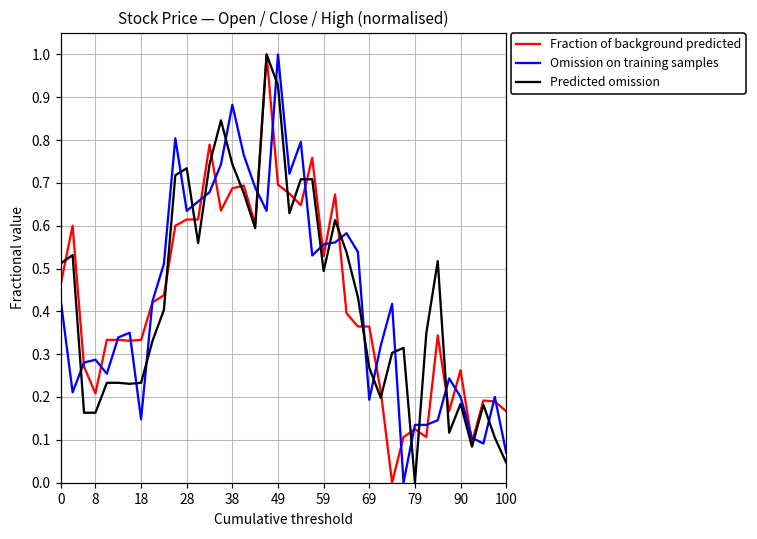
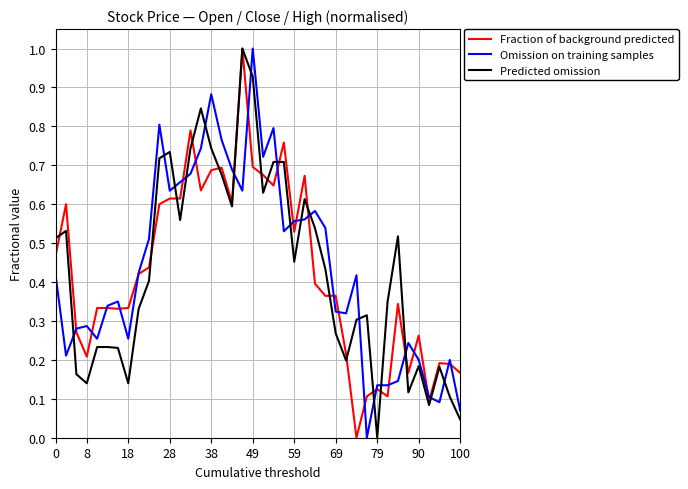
  {
    "Fraction of background predicted": {
      "0": 0.47,
      "8": 0.21,
      "18": 0.33,
      "28": 0.61,
      "38": 0.69,
      "49": 0.70,
      "59": 0.53,
      "69": 0.36,
      "79": 0.12,
      "90": 0.26,
      "100": 0.17
    },
    "Omission on training samples": {
      "0": 0.42,
      "8": 0.29,
-     "18": 0.15,
+     "18": 0.25,
      "28": 0.63,
      "38": 0.88,
      "49": 1.00,
      "59": 0.56,
-     "69": 0.19,
+     "69": 0.32,
      "79": 0.13,
      "90": 0.20,
      "100": 0.07
    },
    "Predicted omission": {
      "0": 0.51,
-     "8": 0.16,
-     "18": 0.23,
+     "8": 0.14,
+     "18": 0.14,
      "28": 0.73,
      "38": 0.74,
      "49": 0.93,
-     "59": 0.49,
+     "59": 0.45,
      "69": 0.27,
      "79": 0.00,
      "90": 0.18,
      "100": 0.05
    }
  }
